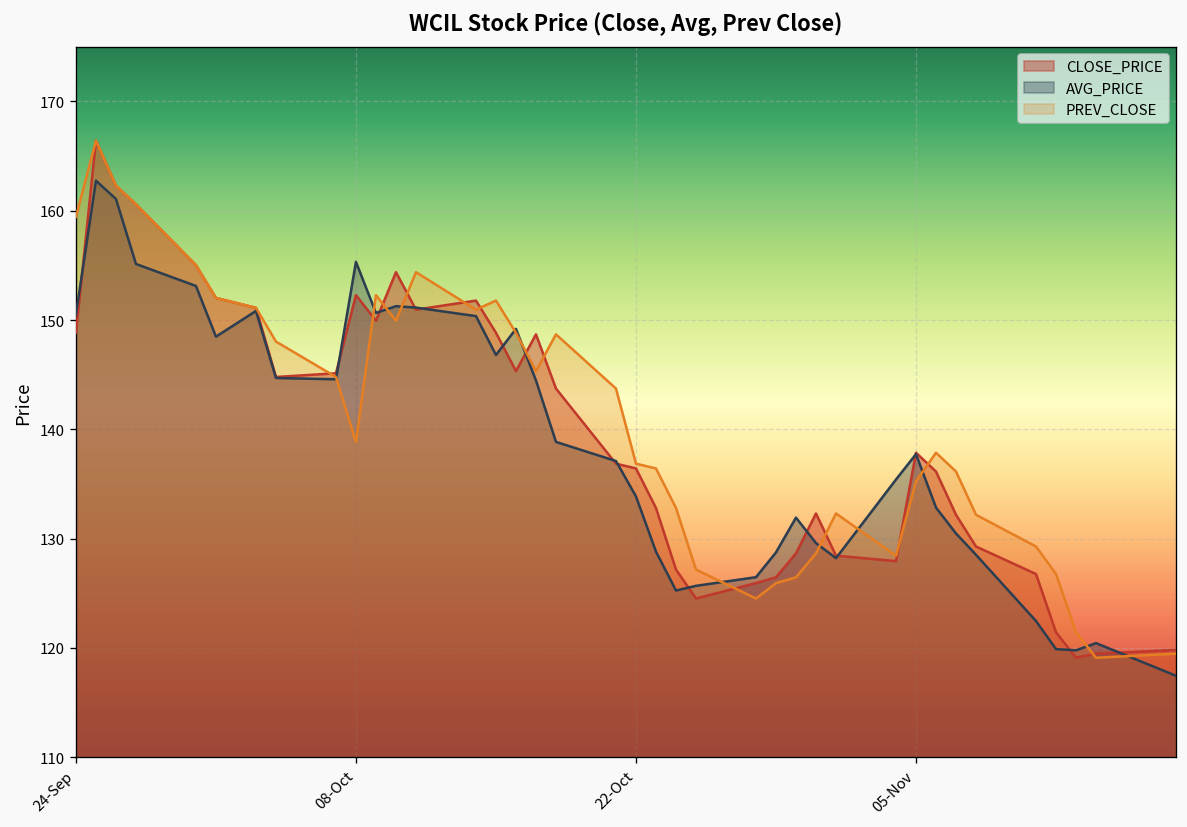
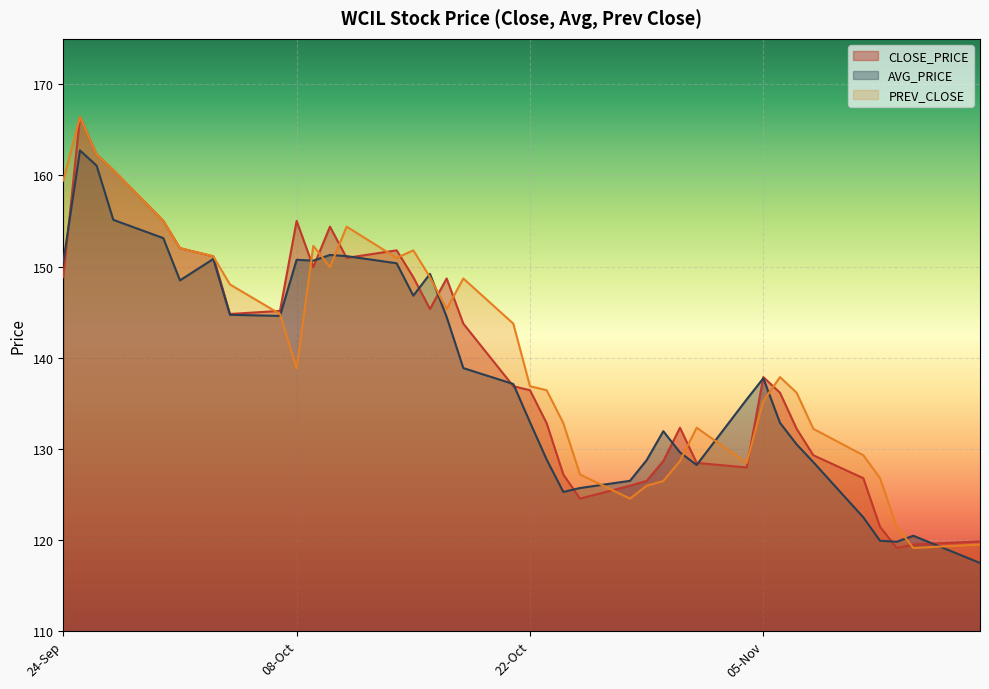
  {
    "CLOSE_PRICE": {
      "24-Sep": 149,
-     "08-Oct": 152,
+     "08-Oct": 155,
      "22-Oct": 136
    },
    "AVG_PRICE": {
      "24-Sep": 151,
-     "08-Oct": 155,
-     "22-Oct": 134
+     "08-Oct": 151,
+     "22-Oct": 133
    },
    "PREV_CLOSE": {
      "24-Sep": 159,
      "08-Oct": 139,
      "22-Oct": 137,
      "05-Nov": 135
    }
  }
